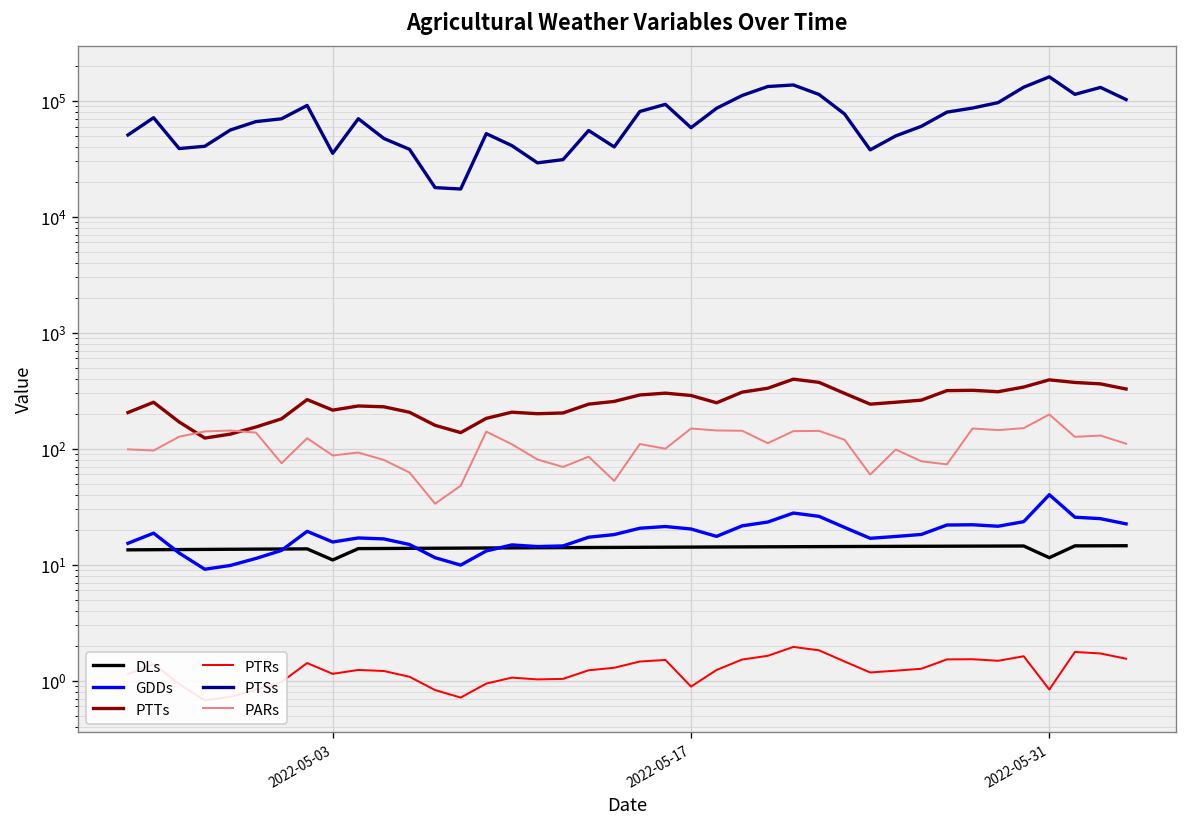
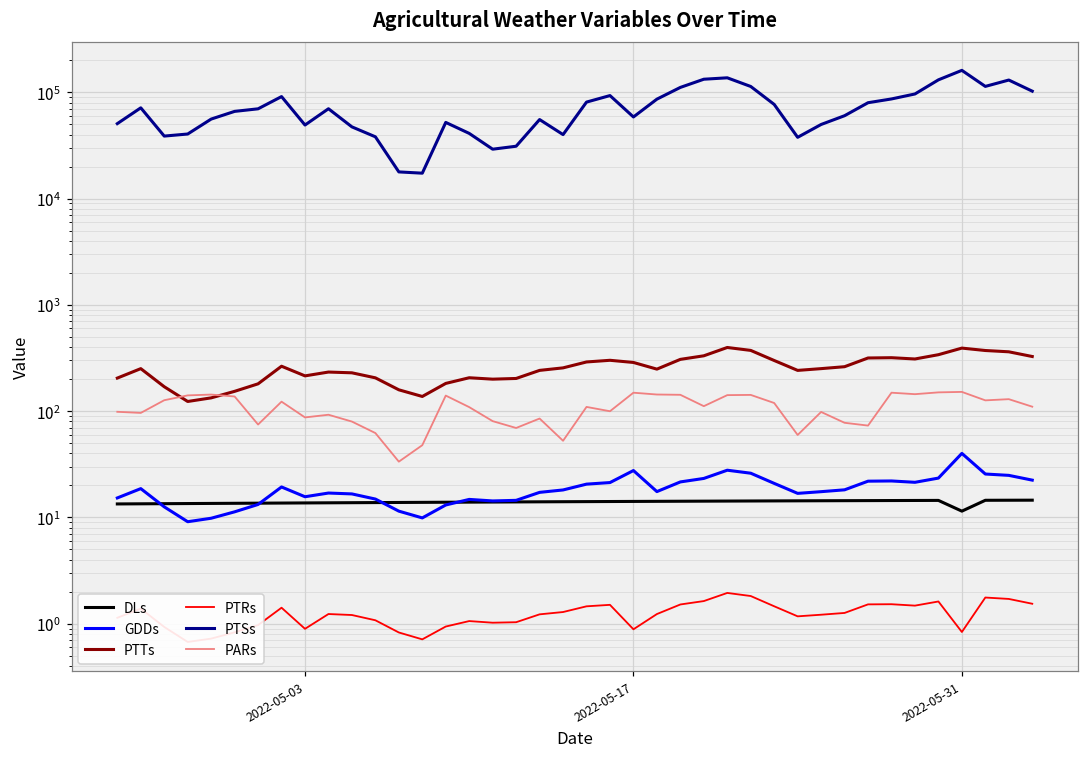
  {
    "DLs": {
-     "2022-05-03": 11,
+     "2022-05-03": 14,
      "2022-05-17": 14,
      "2022-05-31": 11
    },
    "GDDs": {
      "2022-05-03": 16,
-     "2022-05-17": 20,
+     "2022-05-17": 28,
      "2022-05-31": 40
    },
    "PTTs": {
      "2022-05-03": 210,
      "2022-05-17": 290,
      "2022-05-31": 390
    },
    "PTRs": {
-     "2022-05-03": 1.1,
+     "2022-05-03": 0.9,
      "2022-05-17": 0.9,
      "2022-05-31": 0.8
    },
    "PTSs": {
-     "2022-05-03": 35000,
+     "2022-05-03": 50000,
      "2022-05-17": 60000,
      "2022-05-31": 160000
    },
    "PARs": {
      "2022-05-03": 90,
      "2022-05-17": 150,
-     "2022-05-31": 200
+     "2022-05-31": 150
    }
  }
